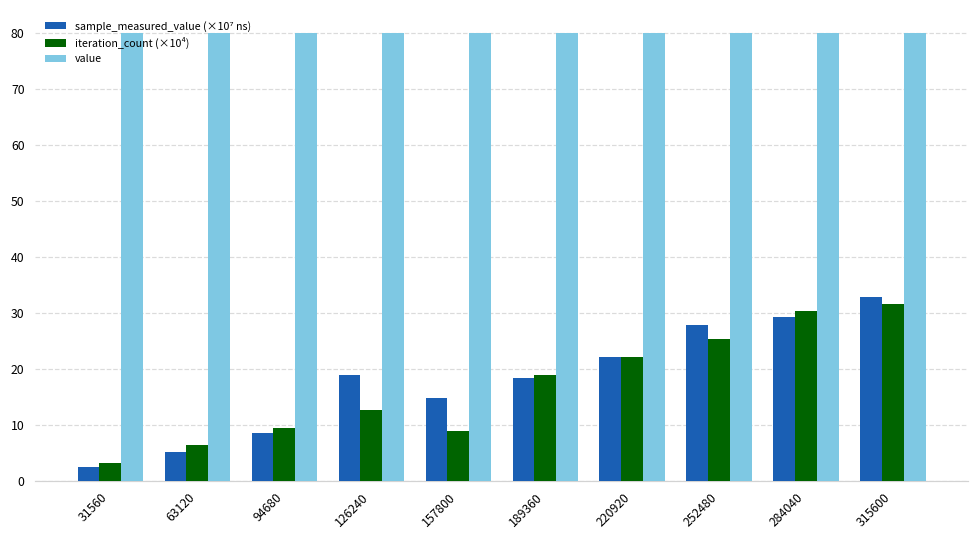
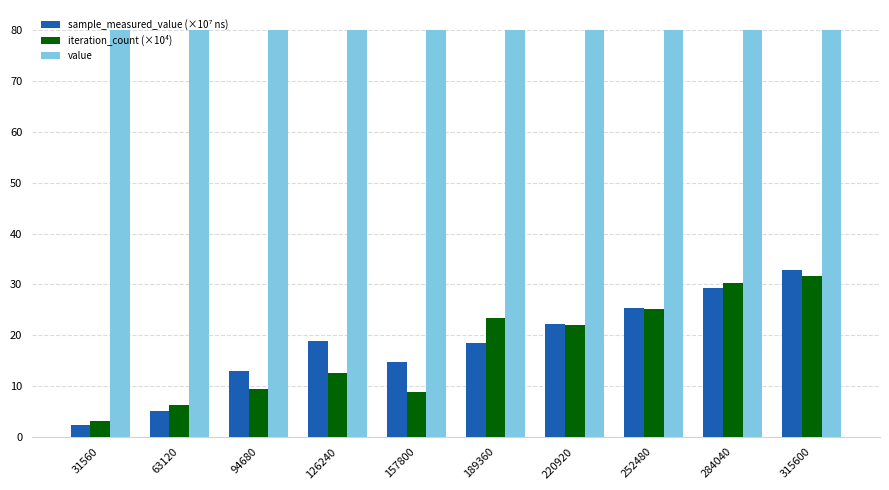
  {
    "sample_measured_value (×10⁷ ns)": {
      "31560": 2,
      "63120": 5,
-     "94680": 9,
+     "94680": 13,
      "126240": 19,
      "157800": 15,
      "189360": 18,
      "220920": 22,
-     "252480": 28,
+     "252480": 25,
      "284040": 29,
      "315600": 33
    },
    "iteration_count (×10⁴)": {
      "31560": 3,
      "63120": 6,
      "94680": 9,
      "126240": 13,
      "157800": 9,
-     "189360": 19,
+     "189360": 23,
      "220920": 22,
      "252480": 25,
      "284040": 30,
      "315600": 32
    },
    "value": {
      "31560": 80,
      "63120": 80,
      "94680": 80,
      "126240": 80,
      "157800": 80,
      "189360": 80,
      "220920": 80,
      "252480": 80,
      "284040": 80,
      "315600": 80
    }
  }
